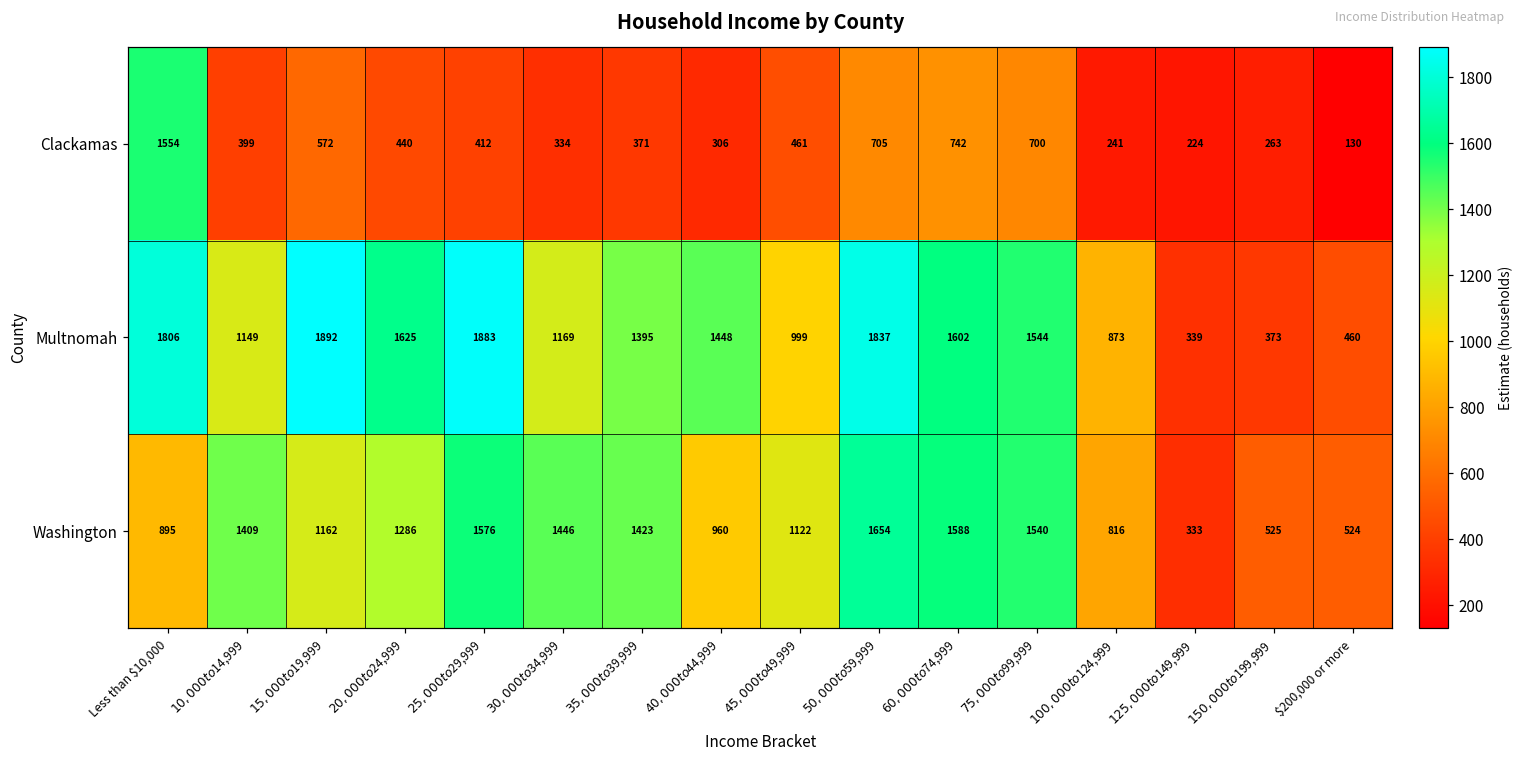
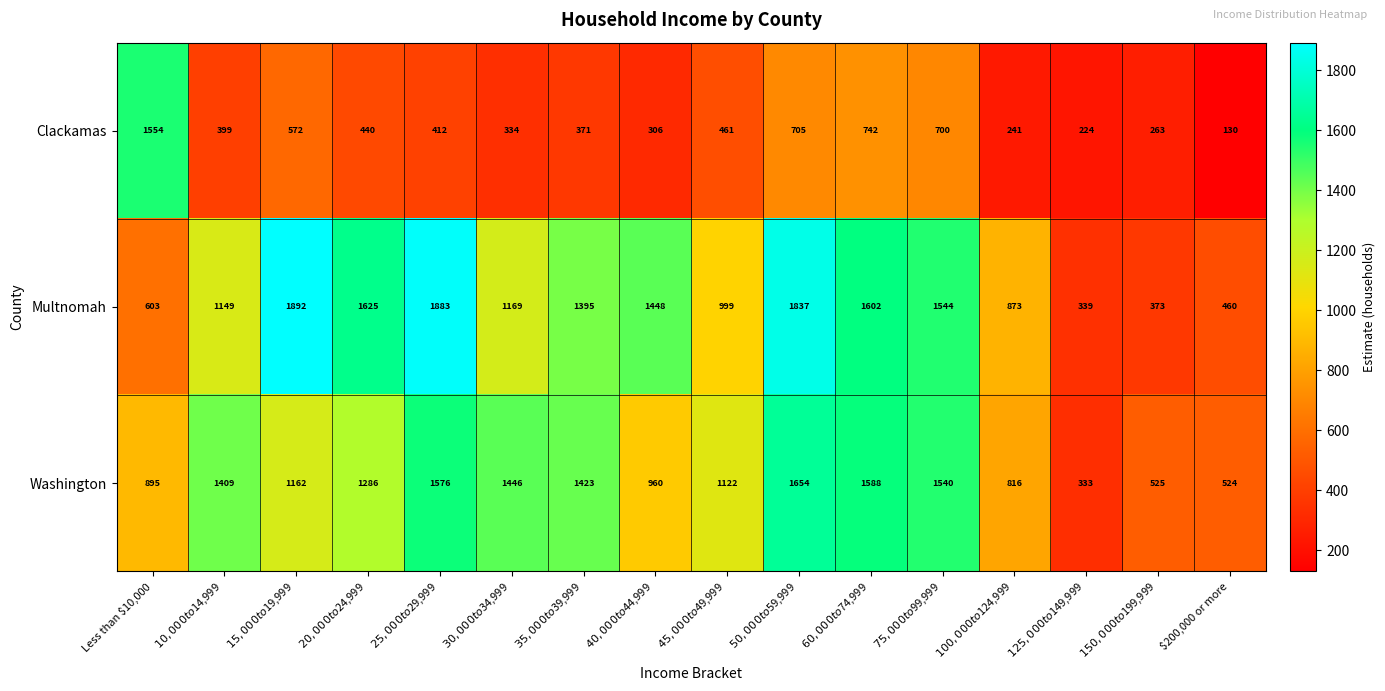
  {
    "Clackamas": {
      "Less than $10,000": 1554,
      "$200,000 or more": 130
    },
    "Multnomah": {
-     "Less than $10,000": 1806,
+     "Less than $10,000": 603,
      "$200,000 or more": 460
    },
    "Washington": {
      "Less than $10,000": 895,
      "$200,000 or more": 524
    }
  }
